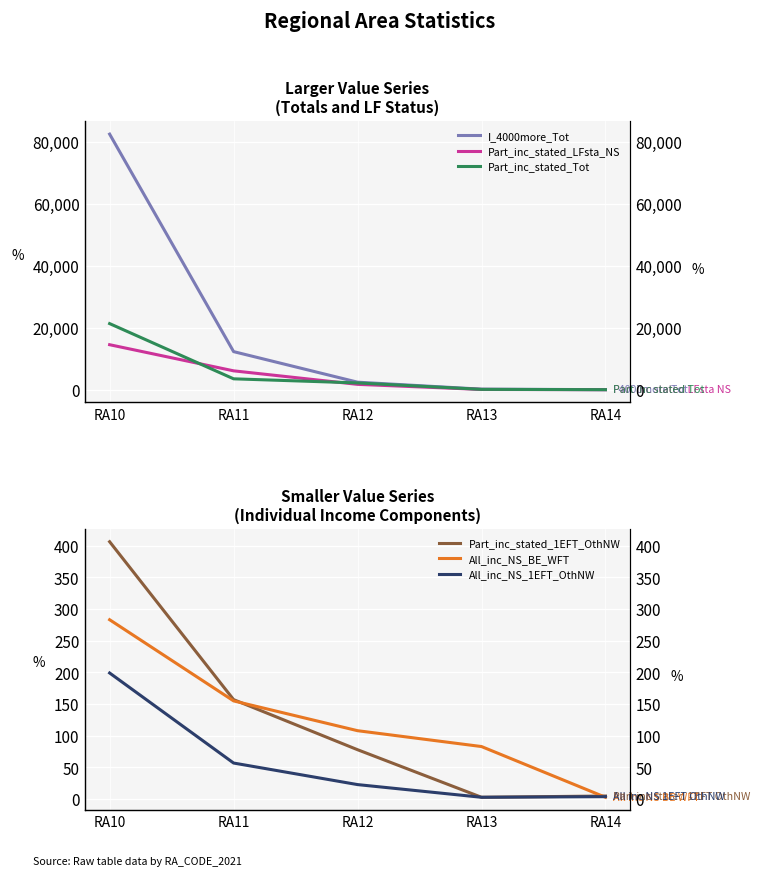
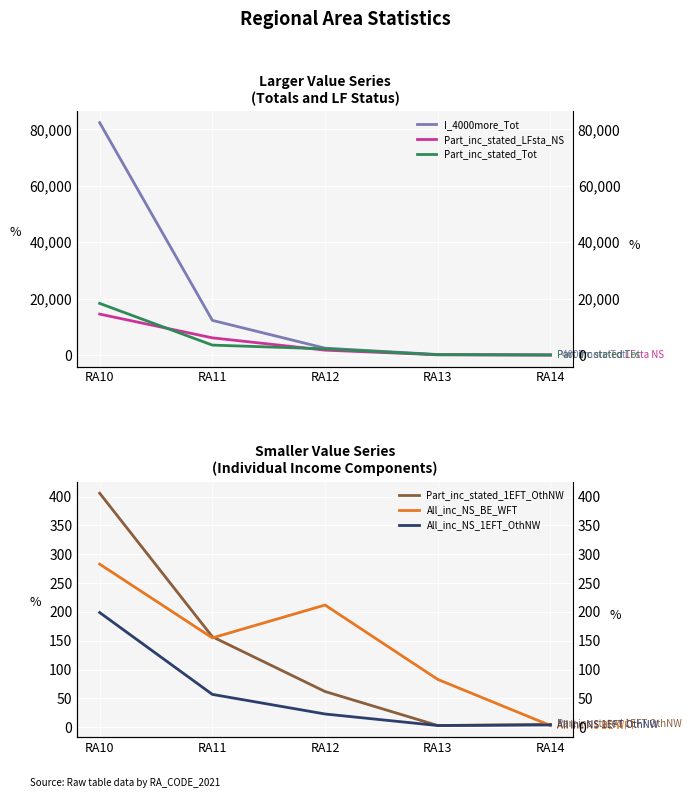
  {
    "Larger Value Series (Totals and LF Status)": {
      "I_4000more_Tot": {
        "RA10": "82,000",
        "RA11": "12,000"
      },
      "Part_inc_stated_LFsta_NS": {
        "RA10": "15,000",
        "RA11": "6,000"
      },
      "Part_inc_stated_Tot": {
-       "RA10": "21,000",
+       "RA10": "18,000",
        "RA11": "4,000"
      }
    },
    "Smaller Value Series (Individual Income Components)": {
      "Part_inc_stated_1EFT_OthNW": {
        "RA10": "410",
-       "RA12": "80"
+       "RA12": "60"
      },
      "All_inc_NS_BE_WFT": {
        "RA10": "280",
-       "RA12": "110",
+       "RA12": "210",
        "RA13": "80"
      },
      "All_inc_NS_1EFT_OthNW": {
        "RA10": "200",
        "RA11": "60",
        "RA12": "20"
      }
    }
  }
